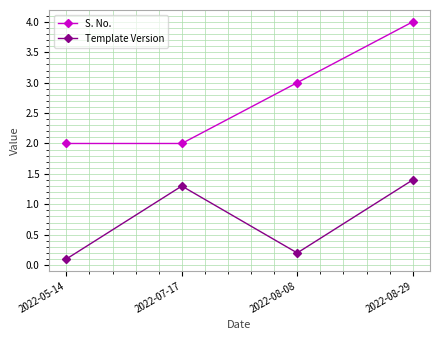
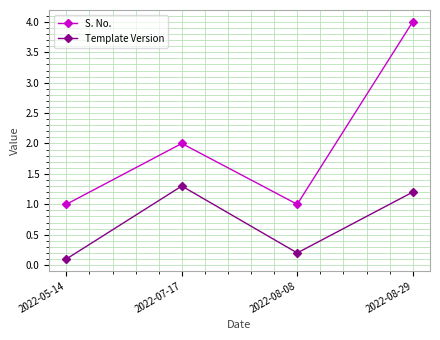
  {
    "S. No.": {
-     "2022-05-14": 2,
+     "2022-05-14": 1,
      "2022-07-17": 2,
-     "2022-08-08": 3,
+     "2022-08-08": 1,
      "2022-08-29": 4
    },
    "Template Version": {
      "2022-05-14": 0.1,
      "2022-07-17": 1.3,
      "2022-08-08": 0.2,
-     "2022-08-29": 1.4
+     "2022-08-29": 1.2
    }
  }
